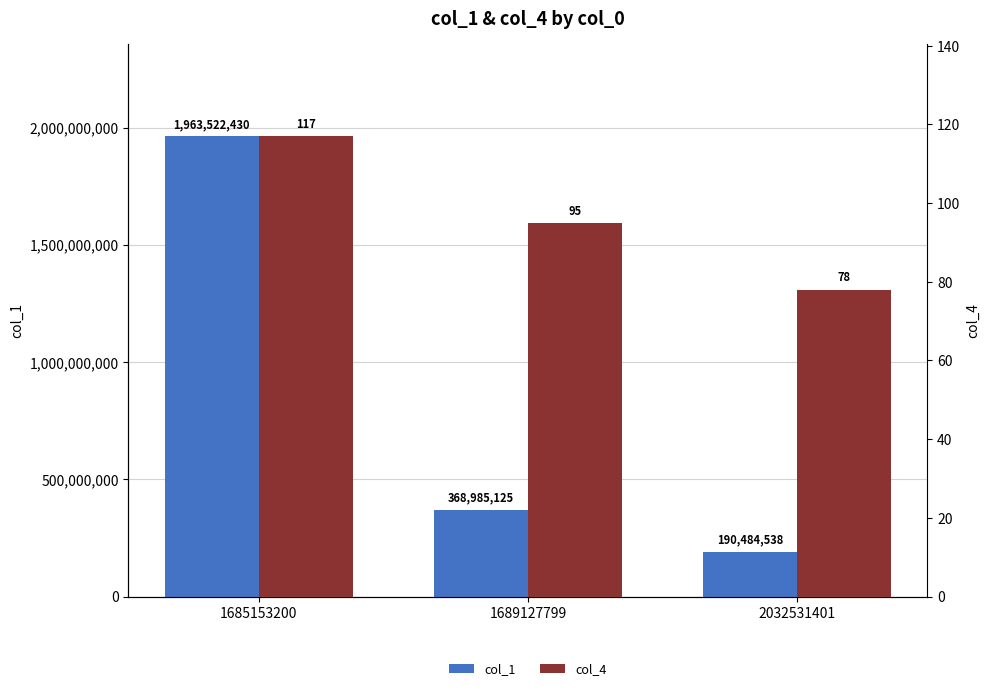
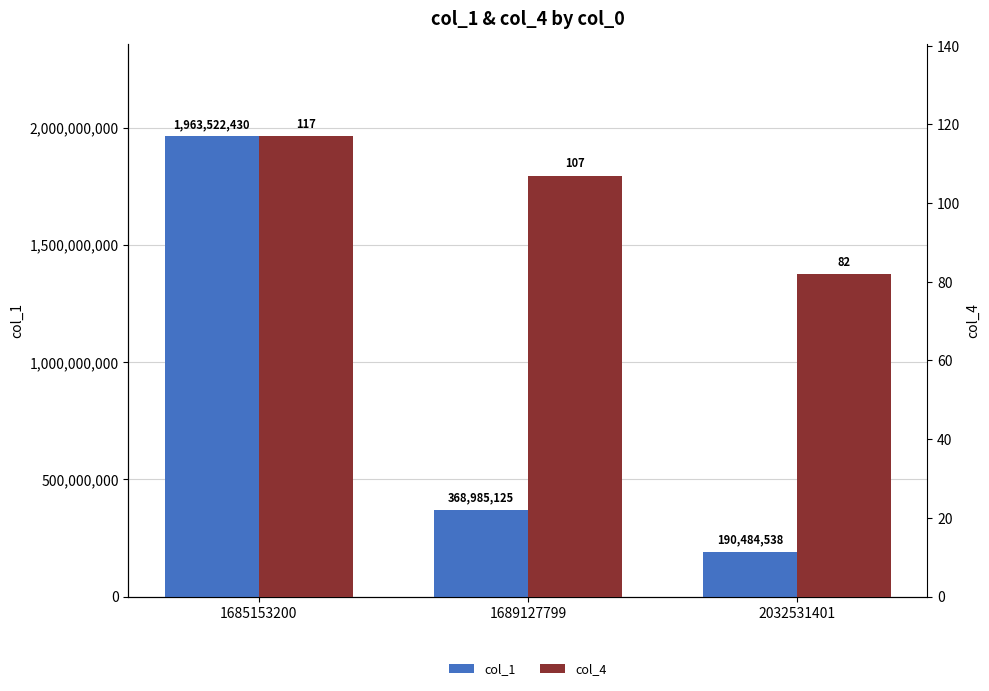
  {
    "col_1": {
      "1685153200": "1,963,522,430",
      "1689127799": "368,985,125",
      "2032531401": "190,484,538"
    },
    "col_4": {
      "1685153200": "117",
-     "1689127799": "95",
-     "2032531401": "78"
+     "1689127799": "107",
+     "2032531401": "82"
    }
  }
